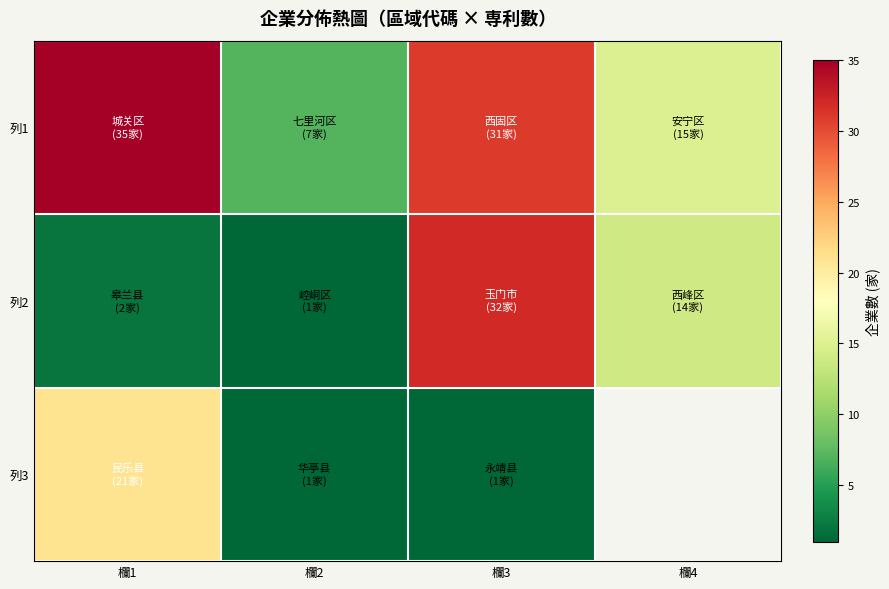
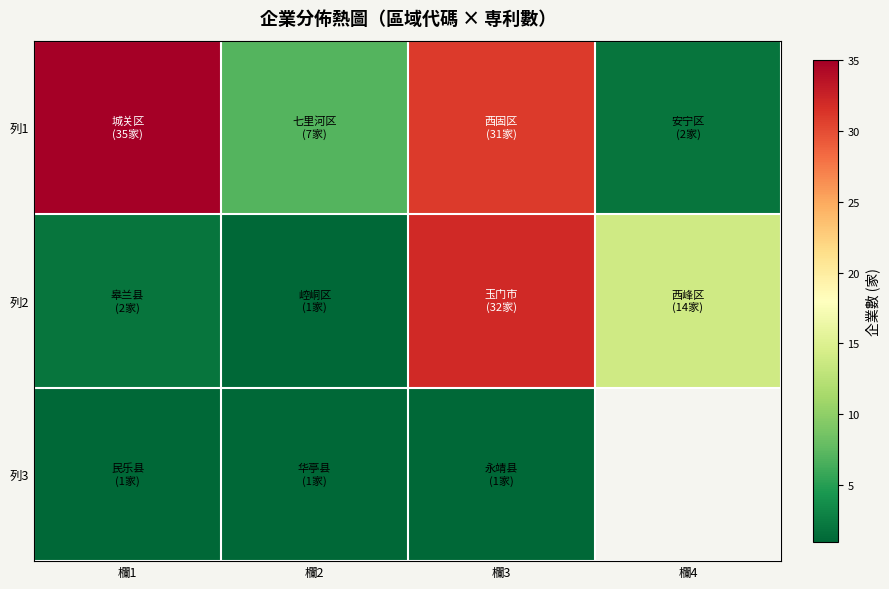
  {
    "列1": {
      "欄1": "(35家)",
      "欄2": "(7家)",
      "欄3": "(31家)",
-     "欄4": "(15家)"
+     "欄4": "(2家)"
    },
    "列2": {
      "欄1": "(2家)",
      "欄2": "(1家)",
      "欄3": "(32家)",
      "欄4": "(14家)"
    },
    "列3": {
-     "欄1": "(21家)",
+     "欄1": "(1家)",
      "欄2": "(1家)",
      "欄3": "(1家)"
    }
  }
